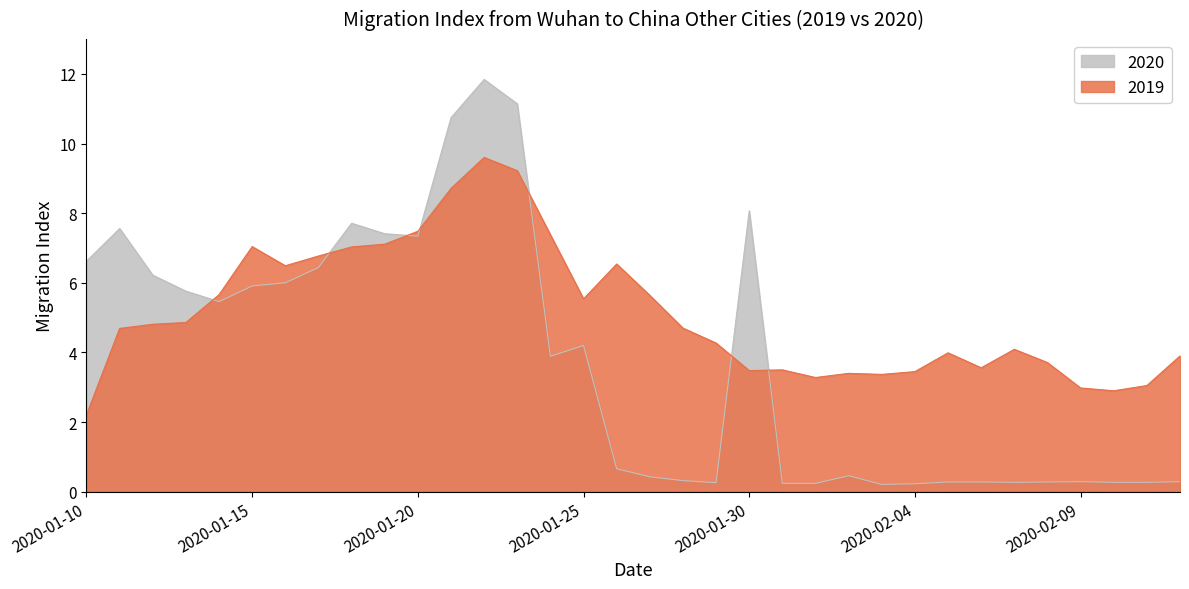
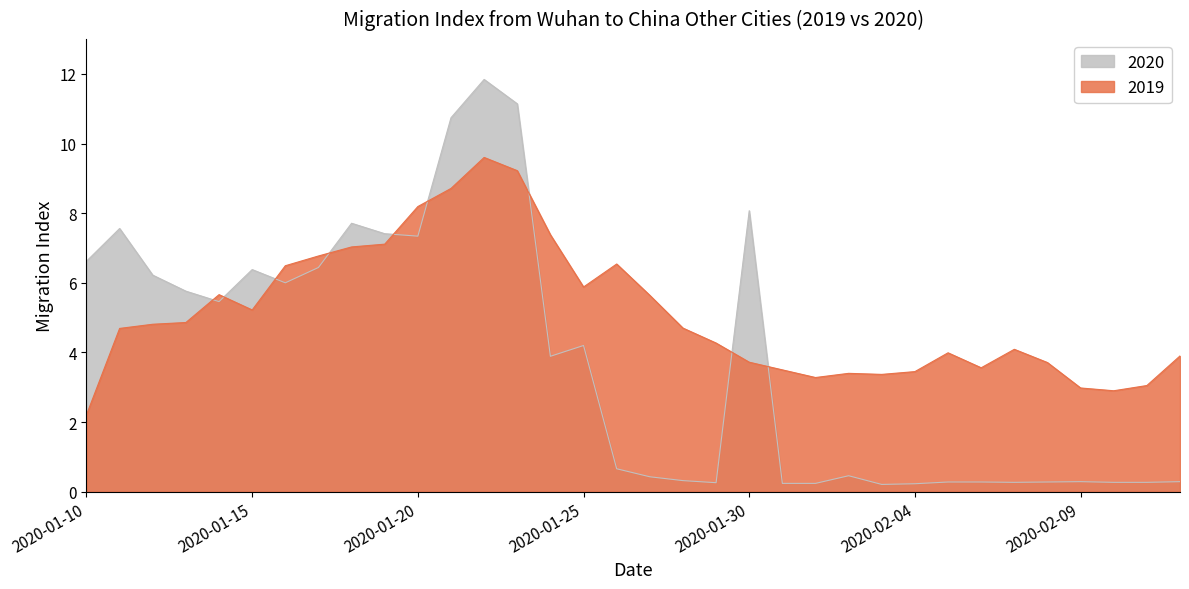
  {
    "2020": {
      "2020-01-10": 6.6,
-     "2020-01-15": 5.9,
+     "2020-01-15": 6.4,
      "2020-01-20": 7.3,
      "2020-01-25": 4.2,
      "2020-01-30": 8.1,
      "2020-02-04": 0.2,
      "2020-02-09": 0.3
    },
    "2019": {
      "2020-01-10": 2.2,
-     "2020-01-15": 7.0,
-     "2020-01-20": 7.5,
-     "2020-01-25": 5.5,
-     "2020-01-30": 3.5,
+     "2020-01-15": 5.2,
+     "2020-01-20": 8.2,
+     "2020-01-25": 5.9,
+     "2020-01-30": 3.7,
      "2020-02-04": 3.5,
      "2020-02-09": 3.0
    }
  }
